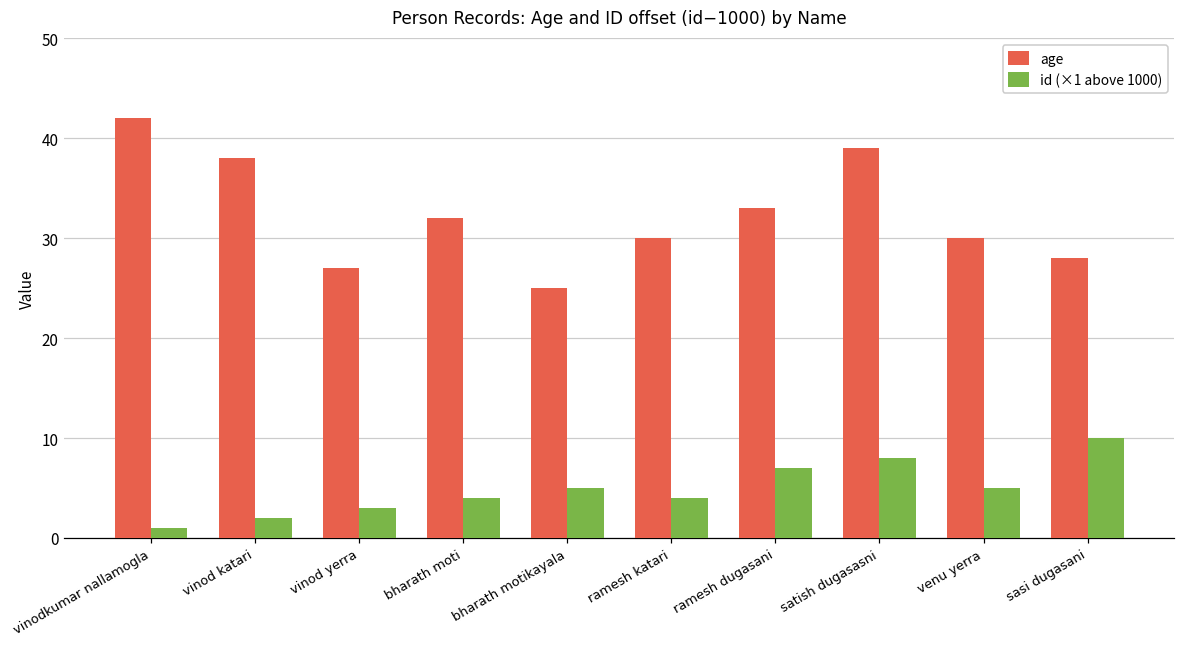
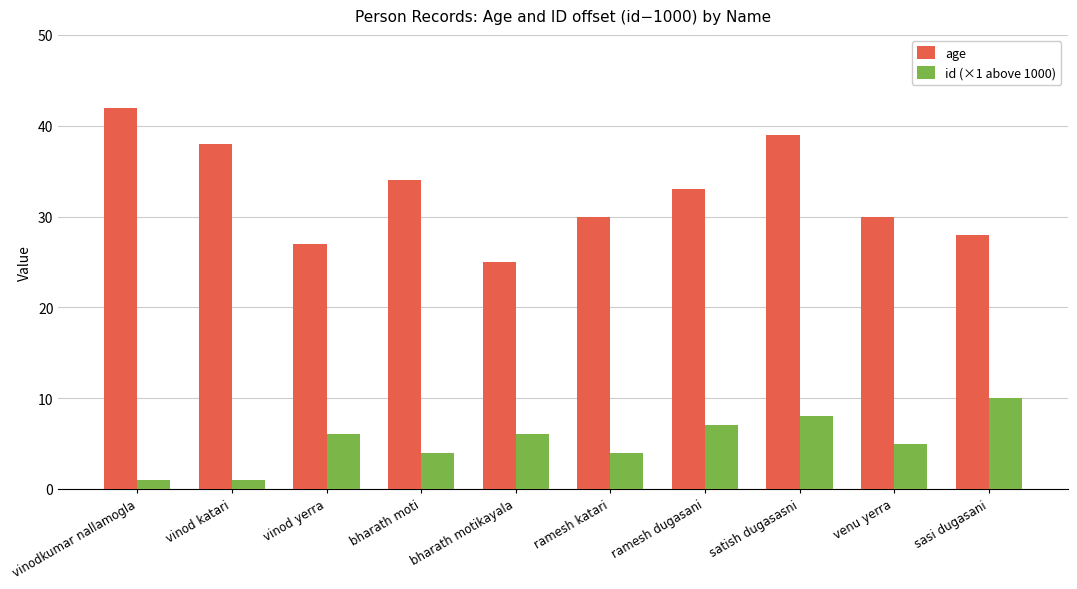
  {
    "age": {
      "vinodkumar nallamogla": 42,
      "vinod katari": 38,
      "vinod yerra": 27,
-     "bharath moti": 32,
+     "bharath moti": 34,
      "bharath motikayala": 25,
      "ramesh katari": 30,
      "ramesh dugasani": 33,
      "satish dugasasni": 39,
      "venu yerra": 30,
      "sasi dugasani": 28
    },
    "id (×1 above 1000)": {
      "vinodkumar nallamogla": 1,
-     "vinod katari": 2,
-     "vinod yerra": 3,
+     "vinod katari": 1,
+     "vinod yerra": 6,
      "bharath moti": 4,
-     "bharath motikayala": 5,
+     "bharath motikayala": 6,
      "ramesh katari": 4,
      "ramesh dugasani": 7,
      "satish dugasasni": 8,
      "venu yerra": 5,
      "sasi dugasani": 10
    }
  }
